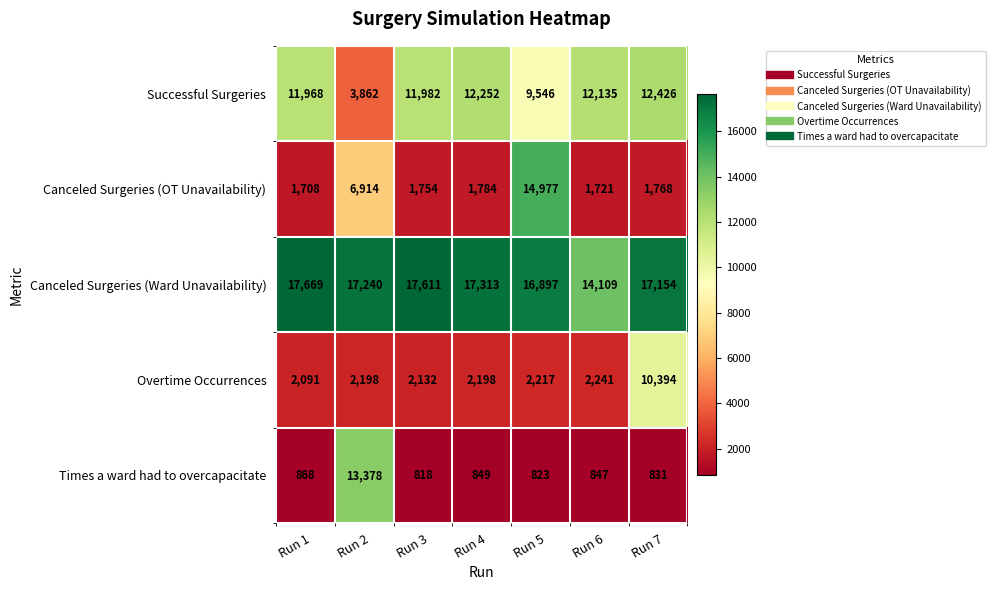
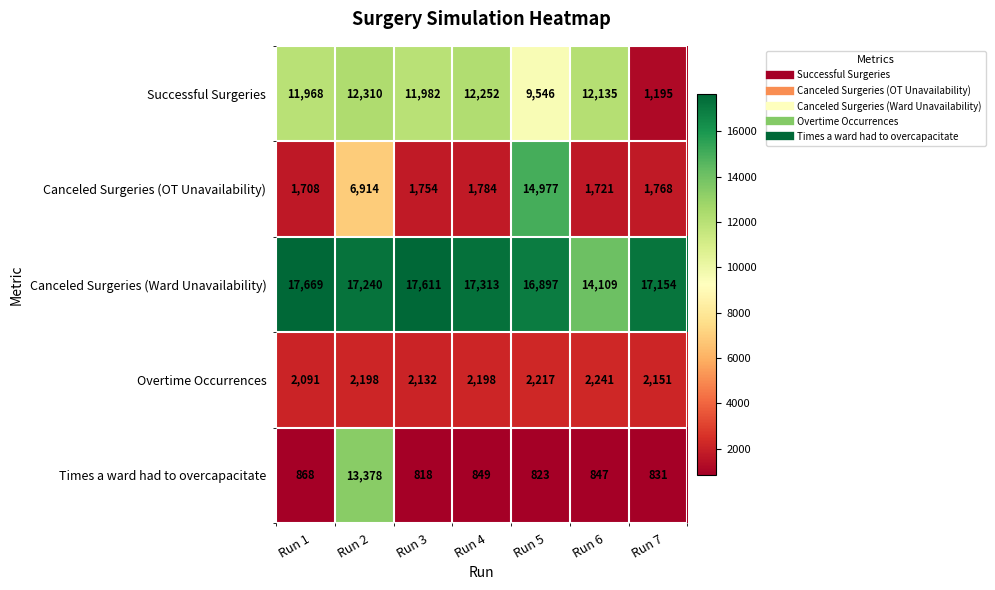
  {
    "Successful Surgeries": {
      "Run 1": "11,968",
-     "Run 2": "3,862",
+     "Run 2": "12,310",
      "Run 3": "11,982",
      "Run 4": "12,252",
      "Run 5": "9,546",
      "Run 6": "12,135",
-     "Run 7": "12,426"
+     "Run 7": "1,195"
    },
    "Canceled Surgeries (OT Unavailability)": {
      "Run 1": "1,708",
      "Run 2": "6,914",
      "Run 3": "1,754",
      "Run 4": "1,784",
      "Run 5": "14,977",
      "Run 6": "1,721",
      "Run 7": "1,768"
    },
    "Canceled Surgeries (Ward Unavailability)": {
      "Run 1": "17,669",
      "Run 2": "17,240",
      "Run 3": "17,611",
      "Run 4": "17,313",
      "Run 5": "16,897",
      "Run 6": "14,109",
      "Run 7": "17,154"
    },
    "Overtime Occurrences": {
      "Run 1": "2,091",
      "Run 2": "2,198",
      "Run 3": "2,132",
      "Run 4": "2,198",
      "Run 5": "2,217",
      "Run 6": "2,241",
-     "Run 7": "10,394"
+     "Run 7": "2,151"
    },
    "Times a ward had to overcapacitate": {
      "Run 1": "868",
      "Run 2": "13,378",
      "Run 3": "818",
      "Run 4": "849",
      "Run 5": "823",
      "Run 6": "847",
      "Run 7": "831"
    }
  }
